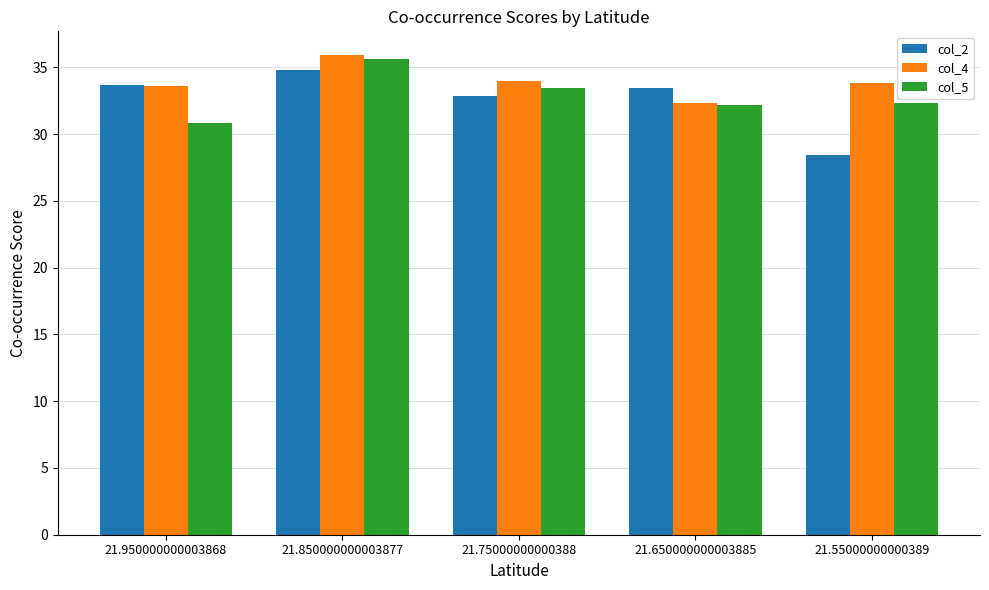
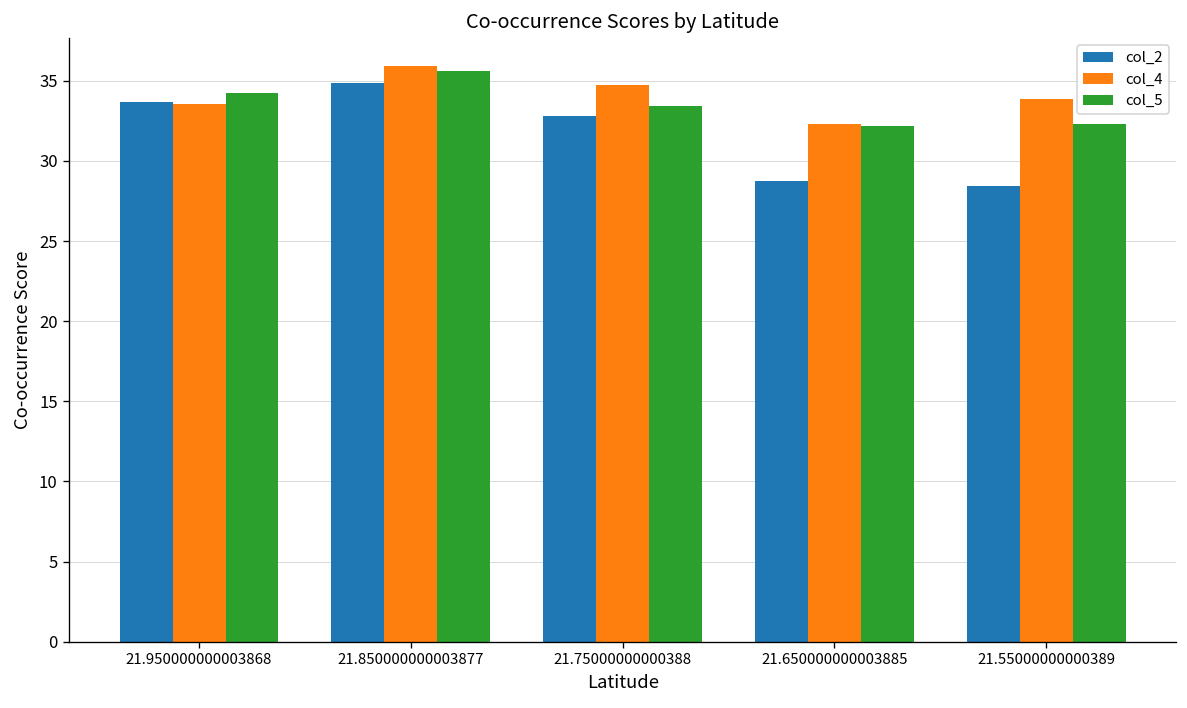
  {
    "col_2": {
      "21.950000000003868": 33.7,
      "21.850000000003877": 34.8,
      "21.75000000000388": 32.8,
-     "21.650000000003885": 33.4,
+     "21.650000000003885": 28.7,
      "21.55000000000389": 28.5
    },
    "col_4": {
      "21.950000000003868": 33.6,
      "21.850000000003877": 35.9,
-     "21.75000000000388": 34.0,
+     "21.75000000000388": 34.7,
      "21.650000000003885": 32.3,
      "21.55000000000389": 33.8
    },
    "col_5": {
-     "21.950000000003868": 30.9,
+     "21.950000000003868": 34.3,
      "21.850000000003877": 35.6,
      "21.75000000000388": 33.4,
      "21.650000000003885": 32.2,
      "21.55000000000389": 32.3
    }
  }
